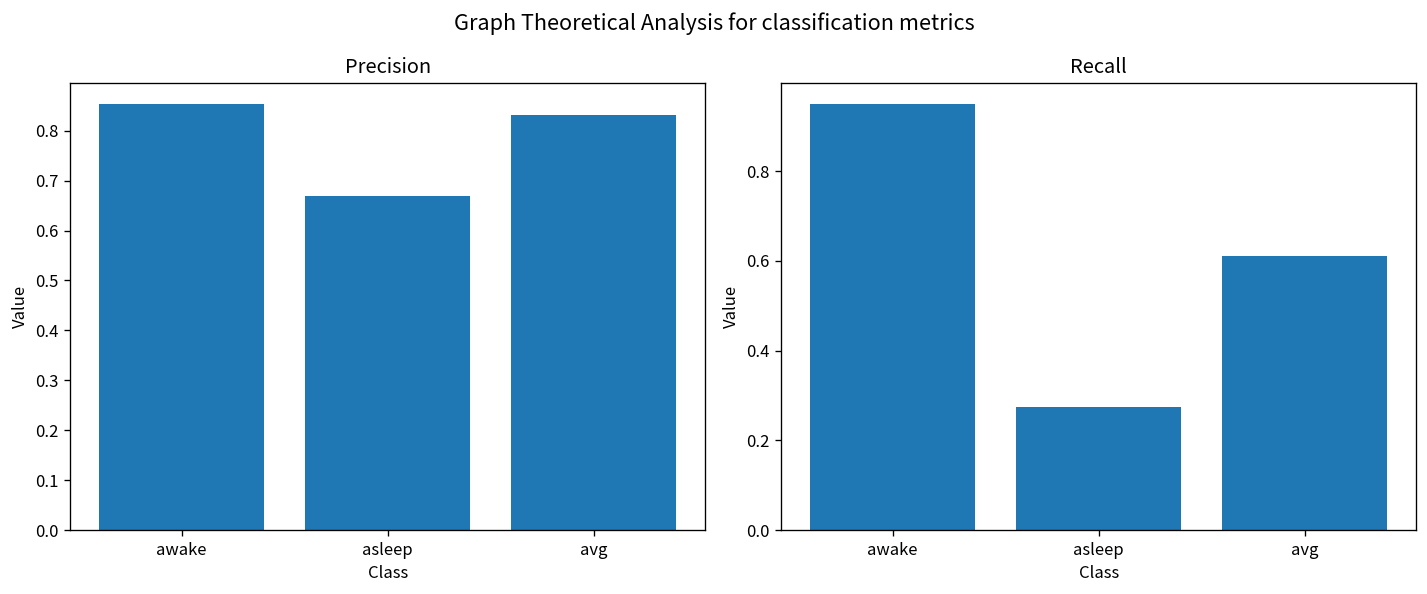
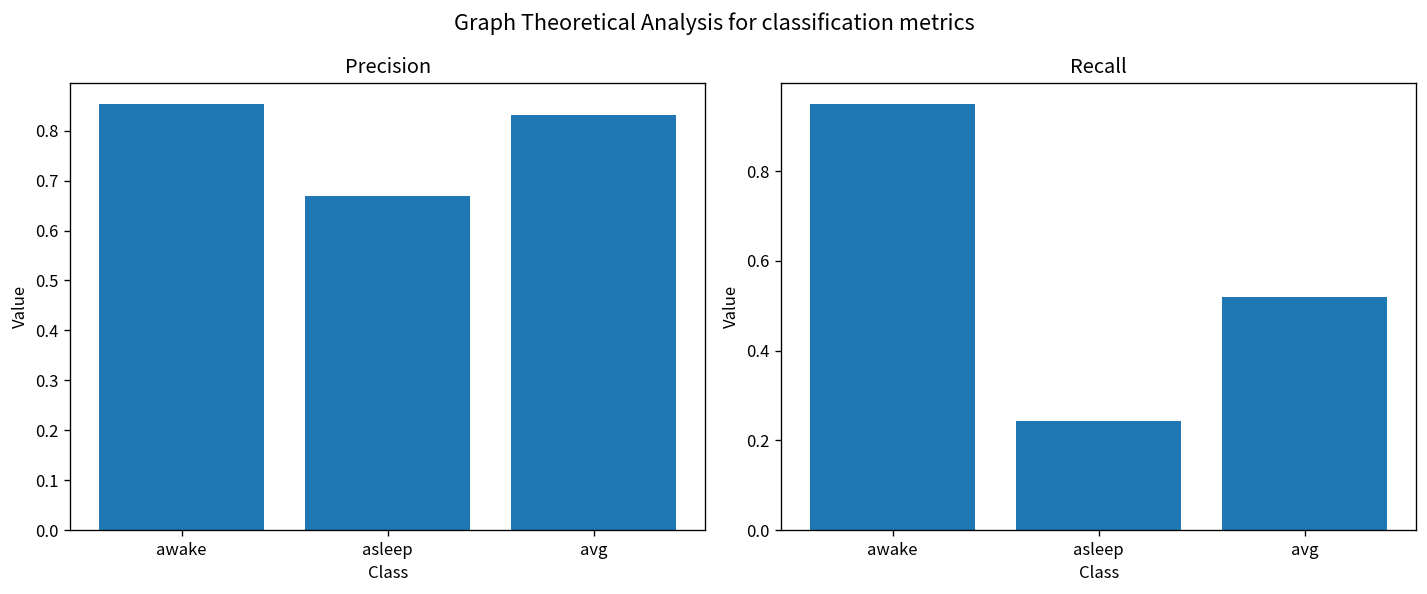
  {
    "Precision": {
      "awake": 0.85,
      "asleep": 0.67,
      "avg": 0.83
    },
    "Recall": {
      "awake": 0.95,
-     "asleep": 0.27,
-     "avg": 0.61
+     "asleep": 0.24,
+     "avg": 0.52
    }
  }
